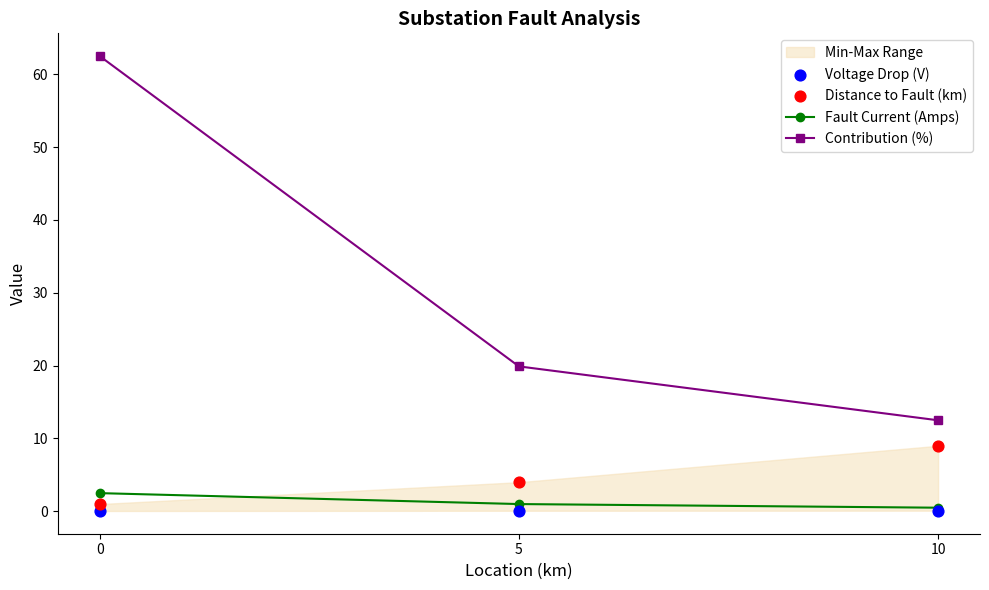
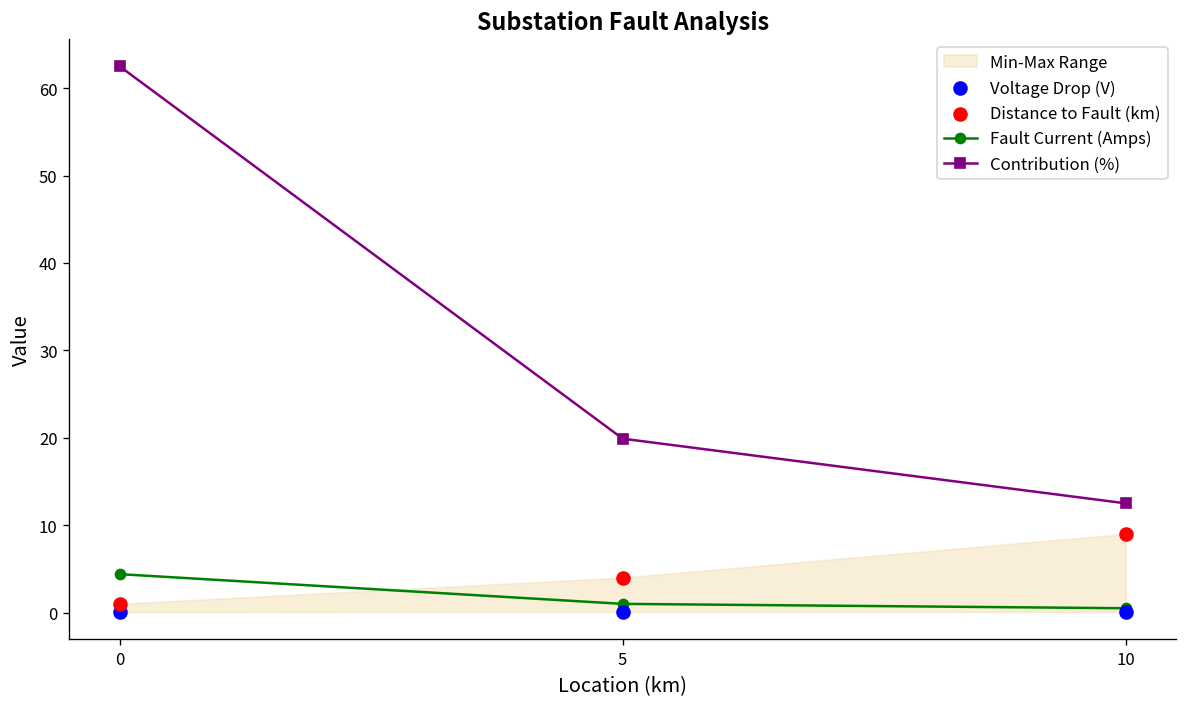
  {
    "Fault Current (Amps)": {
-     "0": 3,
+     "0": 4,
      "5": 1,
      "10": 1
    },
    "Contribution (%)": {
      "0": 63,
      "5": 20,
      "10": 13
    }
  }
